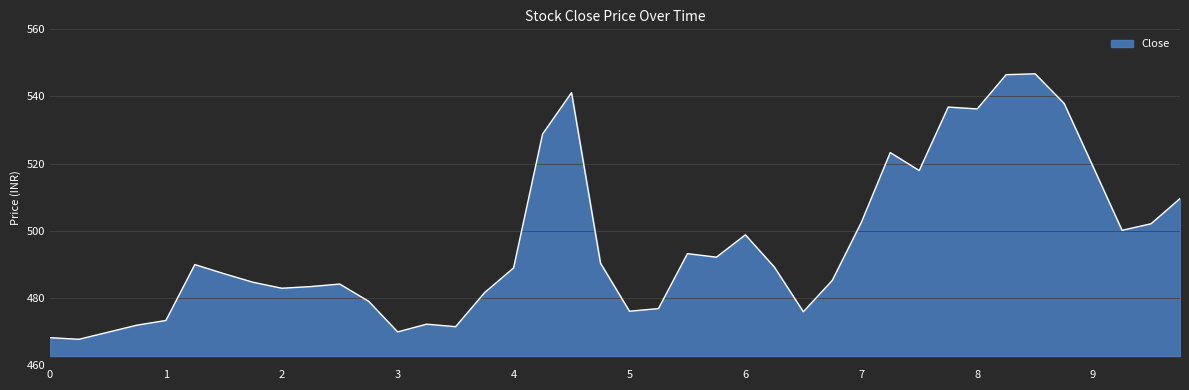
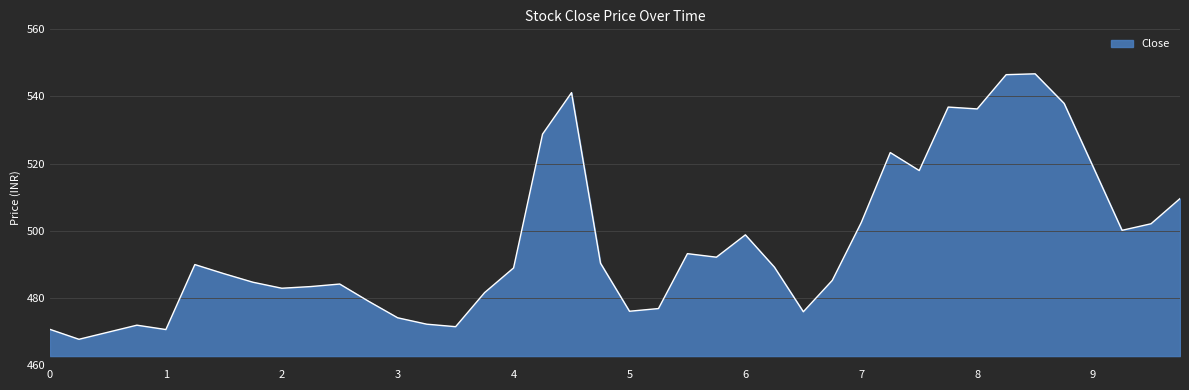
  {
-   "0": 468,
-   "1": 473,
+   "0": 471,
+   "1": 471,
    "2": 483,
-   "3": 470,
+   "3": 474,
    "4": 489,
    "5": 476,
    "6": 499,
    "7": 502,
    "8": 536,
    "9": 519
  }
